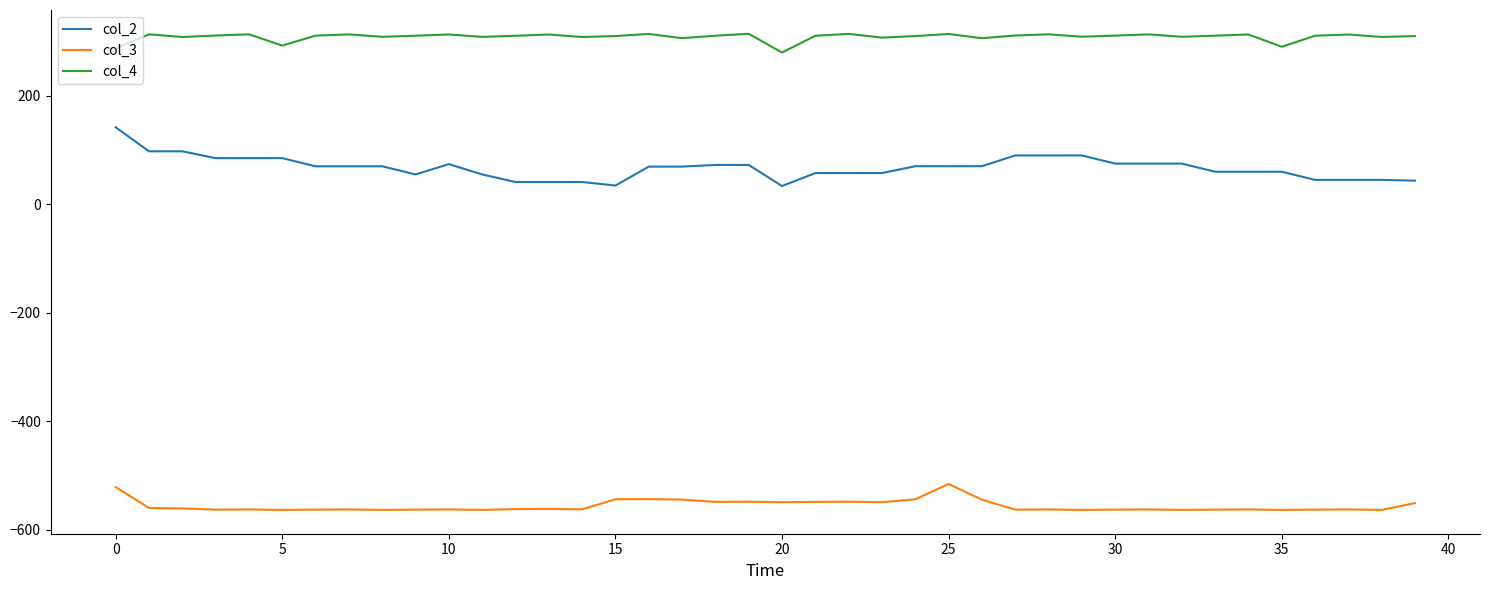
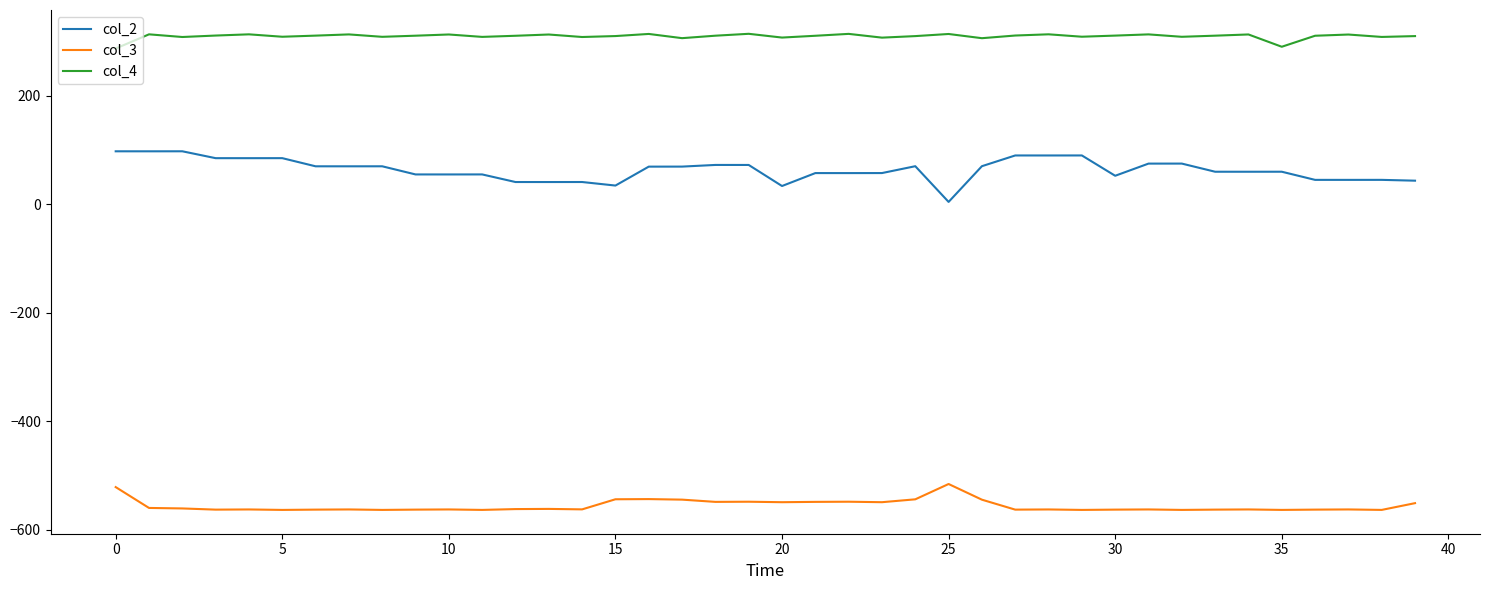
  {
    "col_2": {
-     "0": 140,
+     "0": 100,
      "5": 90,
-     "10": 70,
+     "10": 60,
      "15": 30,
      "20": 30,
-     "25": 70,
-     "30": 80,
+     "25": 0,
+     "30": 50,
      "35": 60
    },
    "col_3": {
      "0": -520,
      "5": -560,
      "10": -560,
      "15": -540,
      "20": -550,
      "25": -520,
      "30": -560,
      "35": -560
    },
    "col_4": {
-     "5": 290,
+     "5": 310,
      "10": 310,
      "15": 310,
-     "20": 280,
+     "20": 310,
      "25": 310,
      "30": 310,
      "35": 290
    }
  }
